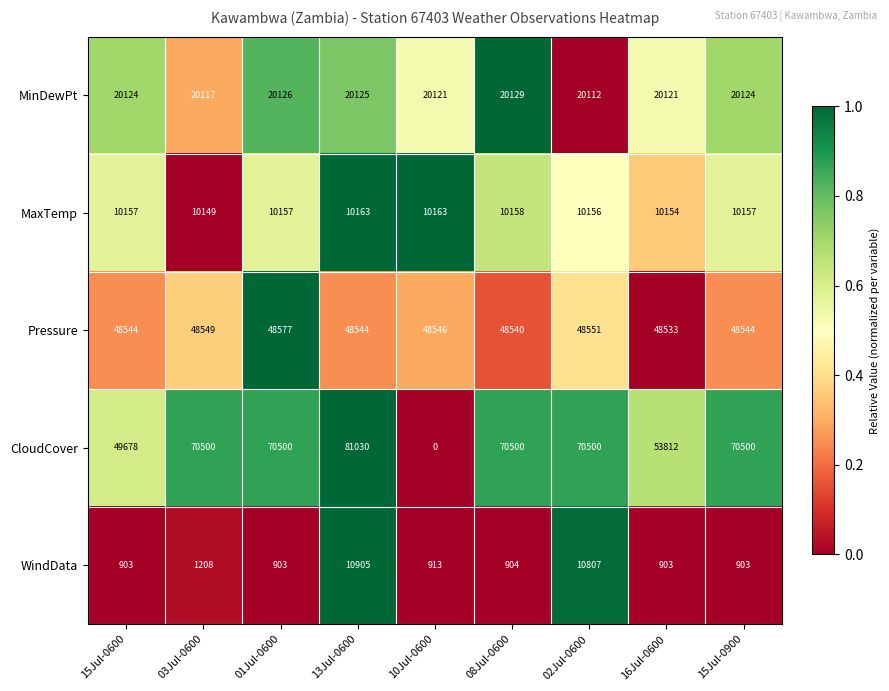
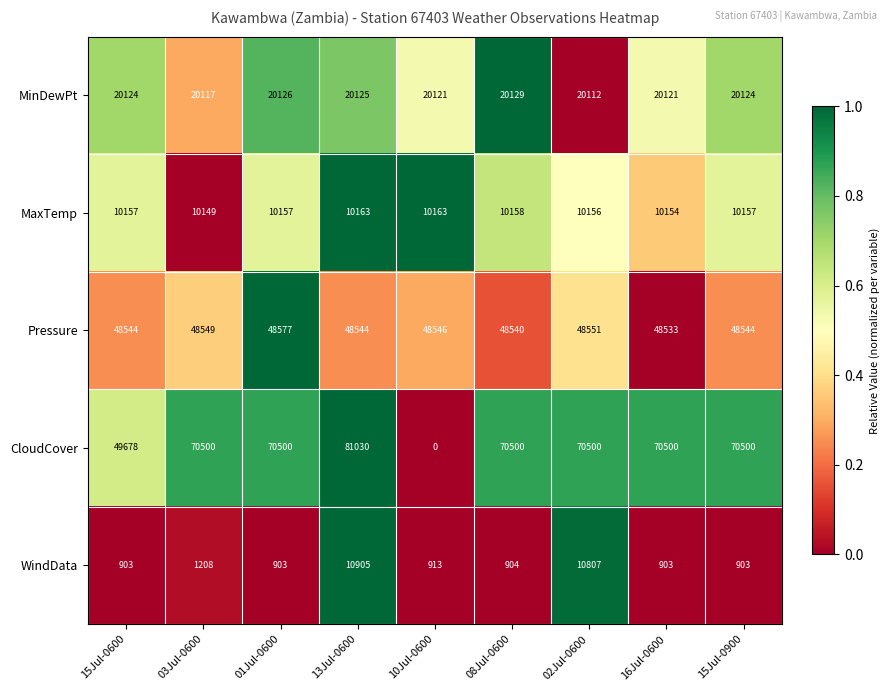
  {
    "MinDewPt": {
      "15Jul-0600": 20124,
      "03Jul-0600": 20117,
      "01Jul-0600": 20126,
      "13Jul-0600": 20125,
      "10Jul-0600": 20121,
      "08Jul-0600": 20129,
      "02Jul-0600": 20112,
      "16Jul-0600": 20121,
      "15Jul-0900": 20124
    },
    "MaxTemp": {
      "15Jul-0600": 10157,
      "03Jul-0600": 10149,
      "01Jul-0600": 10157,
      "13Jul-0600": 10163,
      "10Jul-0600": 10163,
      "08Jul-0600": 10158,
      "02Jul-0600": 10156,
      "16Jul-0600": 10154,
      "15Jul-0900": 10157
    },
    "Pressure": {
      "15Jul-0600": 48544,
      "03Jul-0600": 48549,
      "01Jul-0600": 48577,
      "13Jul-0600": 48544,
      "10Jul-0600": 48546,
      "08Jul-0600": 48540,
      "02Jul-0600": 48551,
      "16Jul-0600": 48533,
      "15Jul-0900": 48544
    },
    "CloudCover": {
      "15Jul-0600": 49678,
      "03Jul-0600": 70500,
      "01Jul-0600": 70500,
      "13Jul-0600": 81030,
      "10Jul-0600": 0,
      "08Jul-0600": 70500,
      "02Jul-0600": 70500,
-     "16Jul-0600": 53812,
+     "16Jul-0600": 70500,
      "15Jul-0900": 70500
    },
    "WindData": {
      "15Jul-0600": 903,
      "03Jul-0600": 1208,
      "01Jul-0600": 903,
      "13Jul-0600": 10905,
      "10Jul-0600": 913,
      "08Jul-0600": 904,
      "02Jul-0600": 10807,
      "16Jul-0600": 903,
      "15Jul-0900": 903
    }
  }
